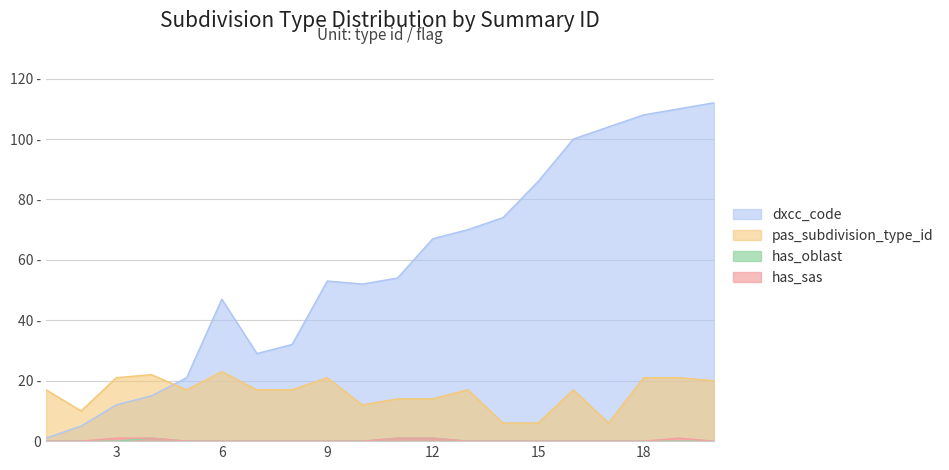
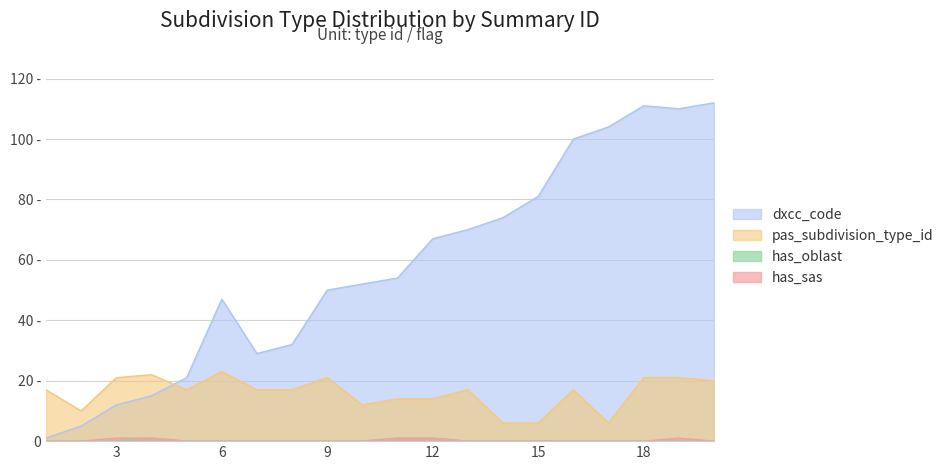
  {
    "dxcc_code": {
      "3": "12 -",
      "6": "47 -",
-     "9": "53 -",
+     "9": "50 -",
      "12": "67 -",
-     "15": "86 -",
-     "18": "108 -"
+     "15": "81 -",
+     "18": "111 -"
    },
    "has_oblast": {
      "3": "0 -"
    }
  }
